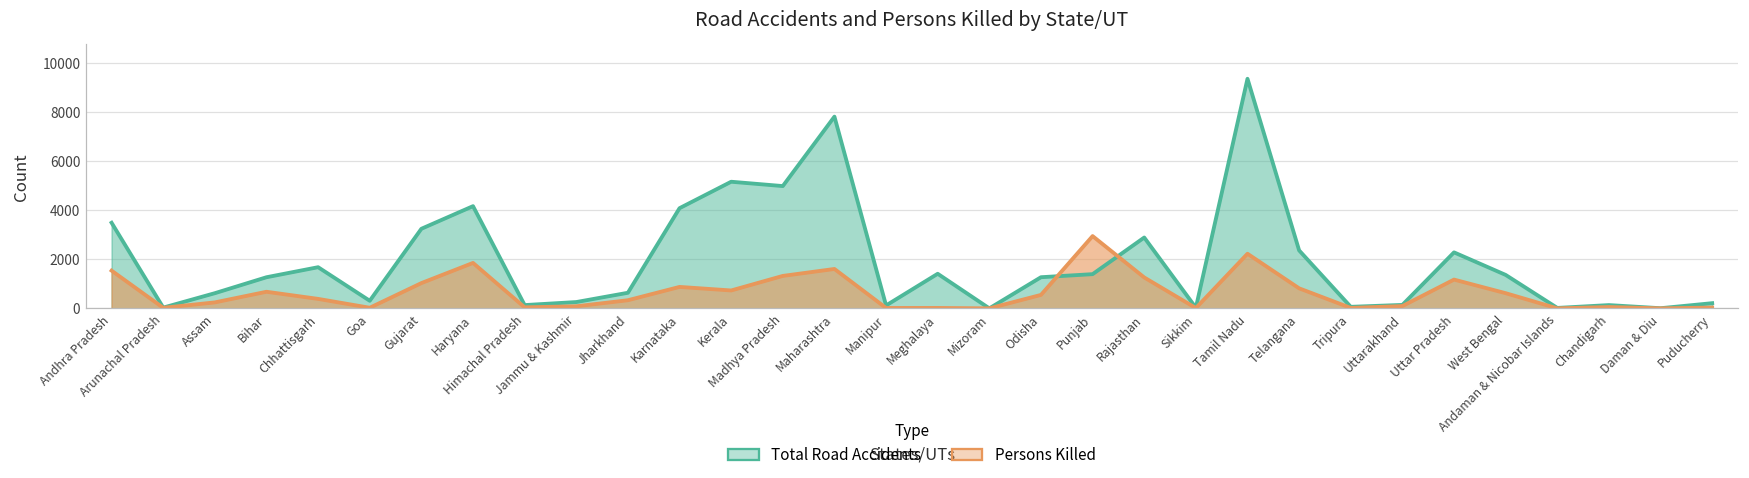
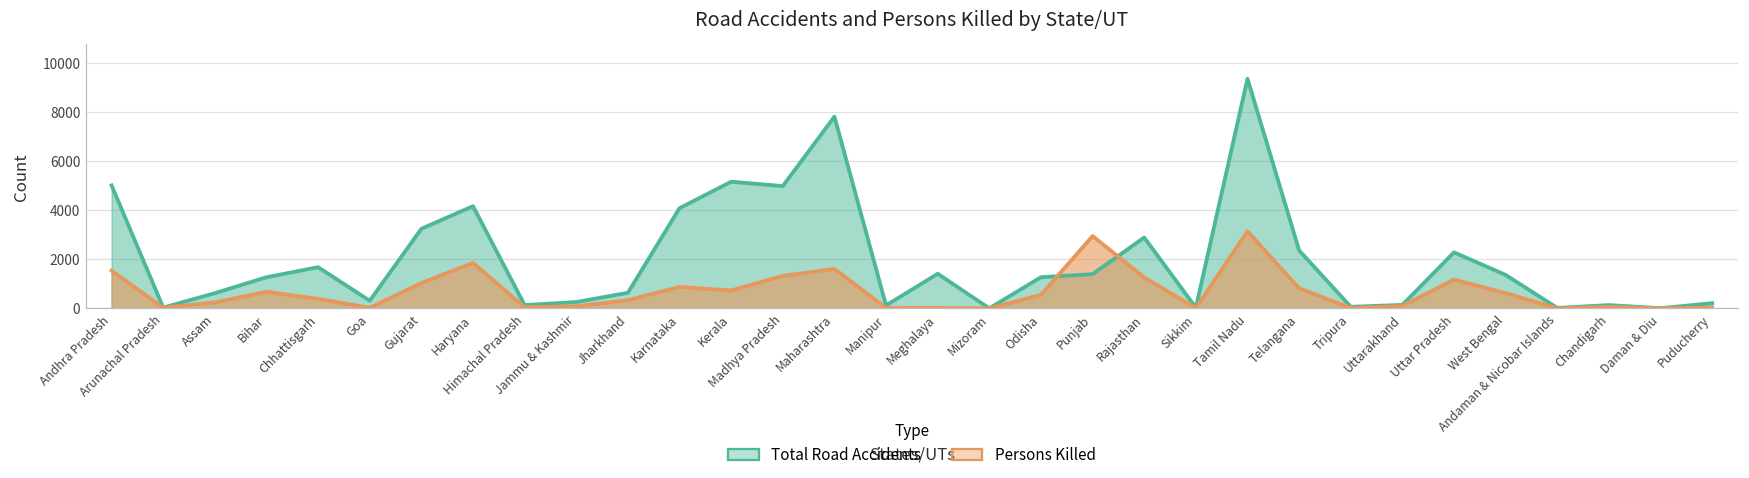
  {
    "Total Road Accidents": {
-     "Andhra Pradesh": 3500,
+     "Andhra Pradesh": 5000,
      "Assam": 600,
      "Bihar": 1300,
      "Chhattisgarh": 1700,
      "Goa": 300,
      "Gujarat": 3300,
      "Haryana": 4200,
      "Jammu & Kashmir": 300,
      "Jharkhand": 600,
      "Karnataka": 4100,
      "Kerala": 5200,
      "Madhya Pradesh": 5000,
      "Maharashtra": 7800,
      "Meghalaya": 1400,
      "Odisha": 1300,
      "Punjab": 1400,
      "Rajasthan": 2900,
      "Tamil Nadu": 9400,
      "Telangana": 2400,
      "Uttar Pradesh": 2300,
      "West Bengal": 1400,
      "Puducherry": 200
    },
    "Persons Killed": {
      "Andhra Pradesh": 1500,
      "Assam": 200,
      "Bihar": 700,
      "Chhattisgarh": 400,
      "Goa": 0,
      "Gujarat": 1000,
      "Haryana": 1900,
      "Jammu & Kashmir": 100,
      "Jharkhand": 300,
      "Karnataka": 900,
      "Kerala": 700,
      "Madhya Pradesh": 1300,
      "Maharashtra": 1600,
      "Meghalaya": 0,
      "Odisha": 600,
      "Punjab": 3000,
      "Rajasthan": 1300,
-     "Tamil Nadu": 2200,
+     "Tamil Nadu": 3100,
      "Telangana": 800,
      "Uttar Pradesh": 1200,
      "West Bengal": 600,
      "Puducherry": 0
    }
  }
